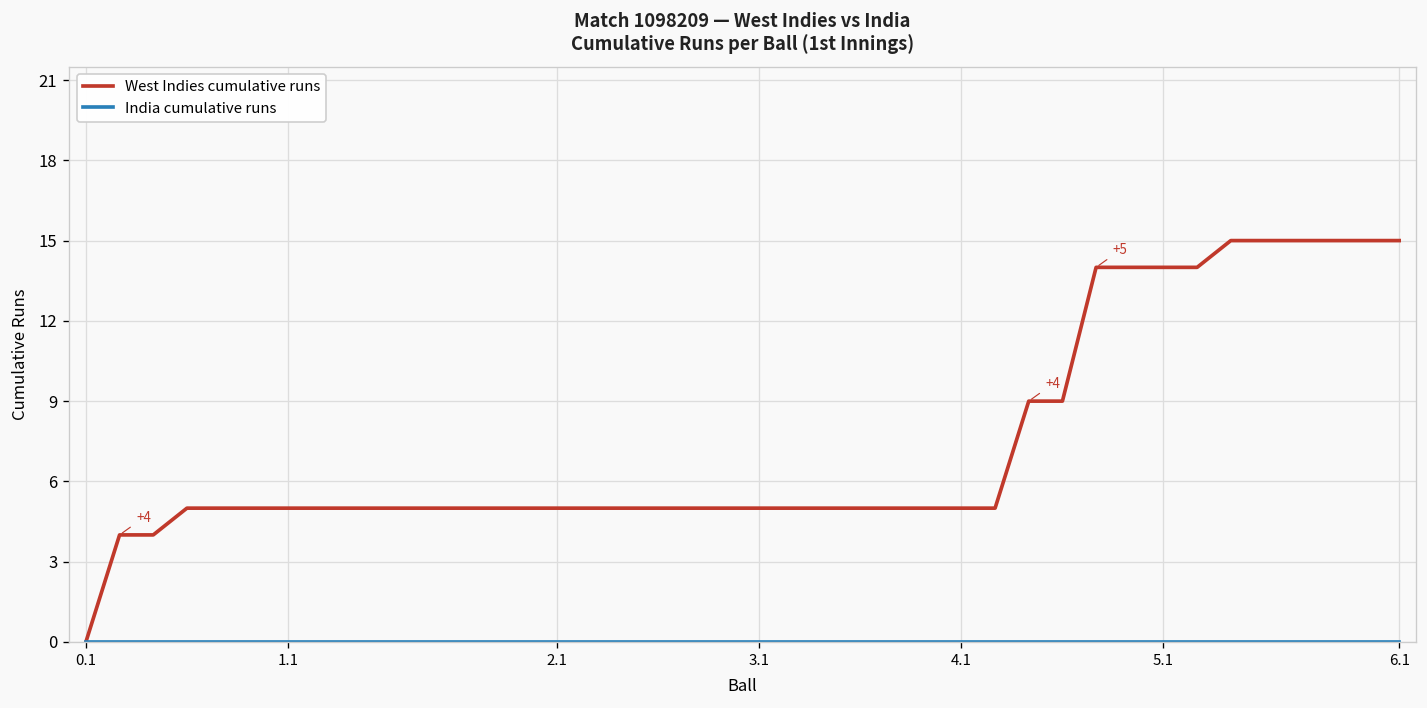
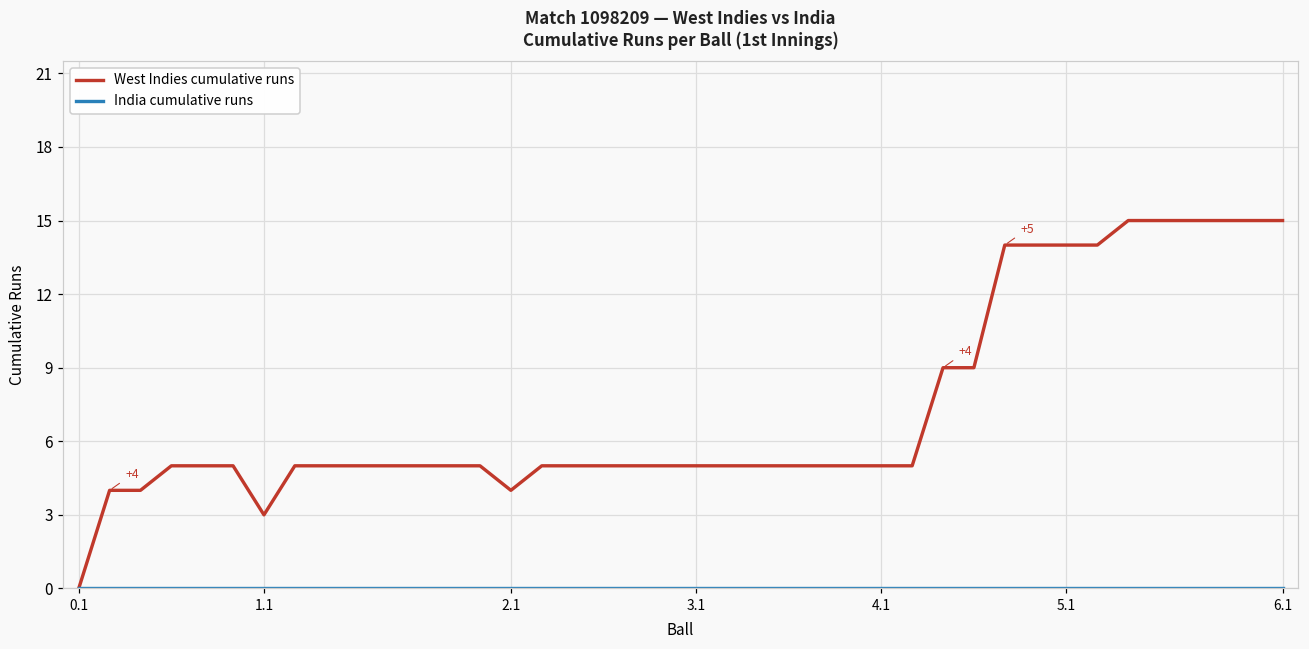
  {
    "West Indies cumulative runs": {
-     "1.1": 5,
-     "2.1": 5,
+     "1.1": 3,
+     "2.1": 4,
      "3.1": 5,
      "4.1": 5,
      "5.1": 14,
      "6.1": 15
    },
    "India cumulative runs": {
      "1.1": 0,
      "2.1": 0,
      "3.1": 0,
      "4.1": 0,
      "5.1": 0,
      "6.1": 0
    }
  }
